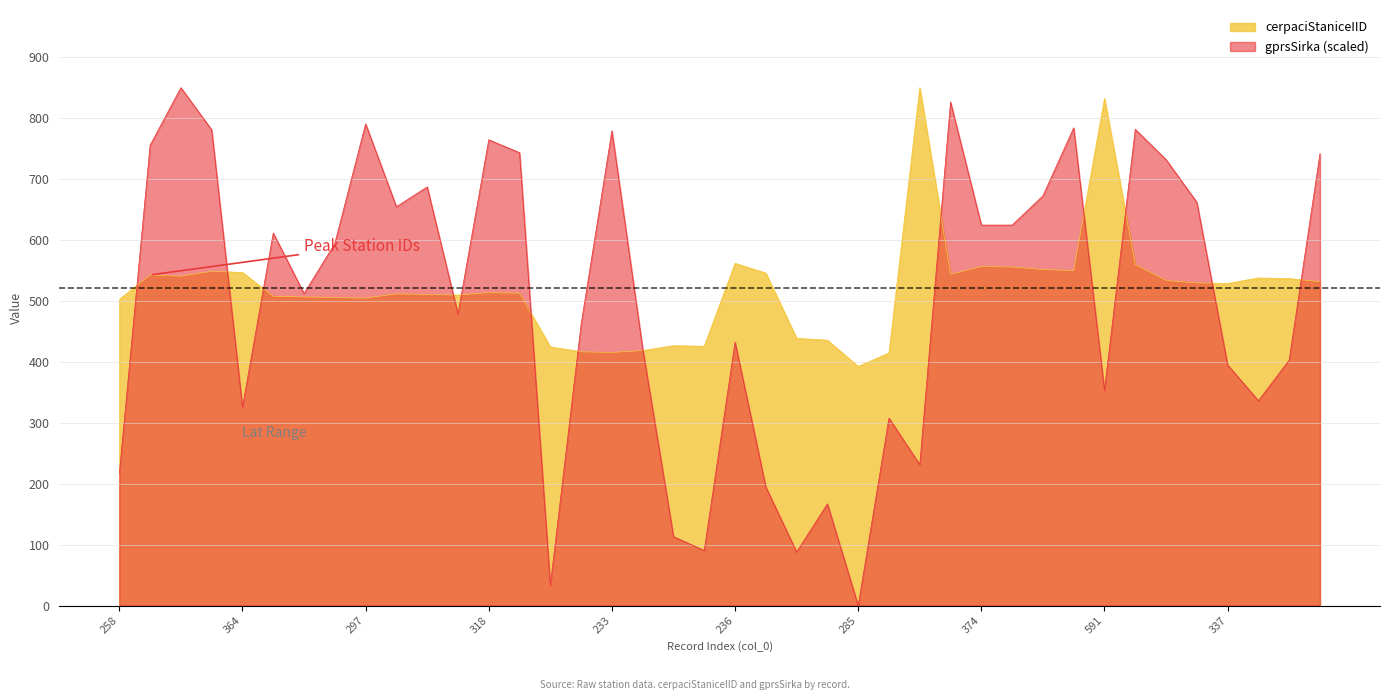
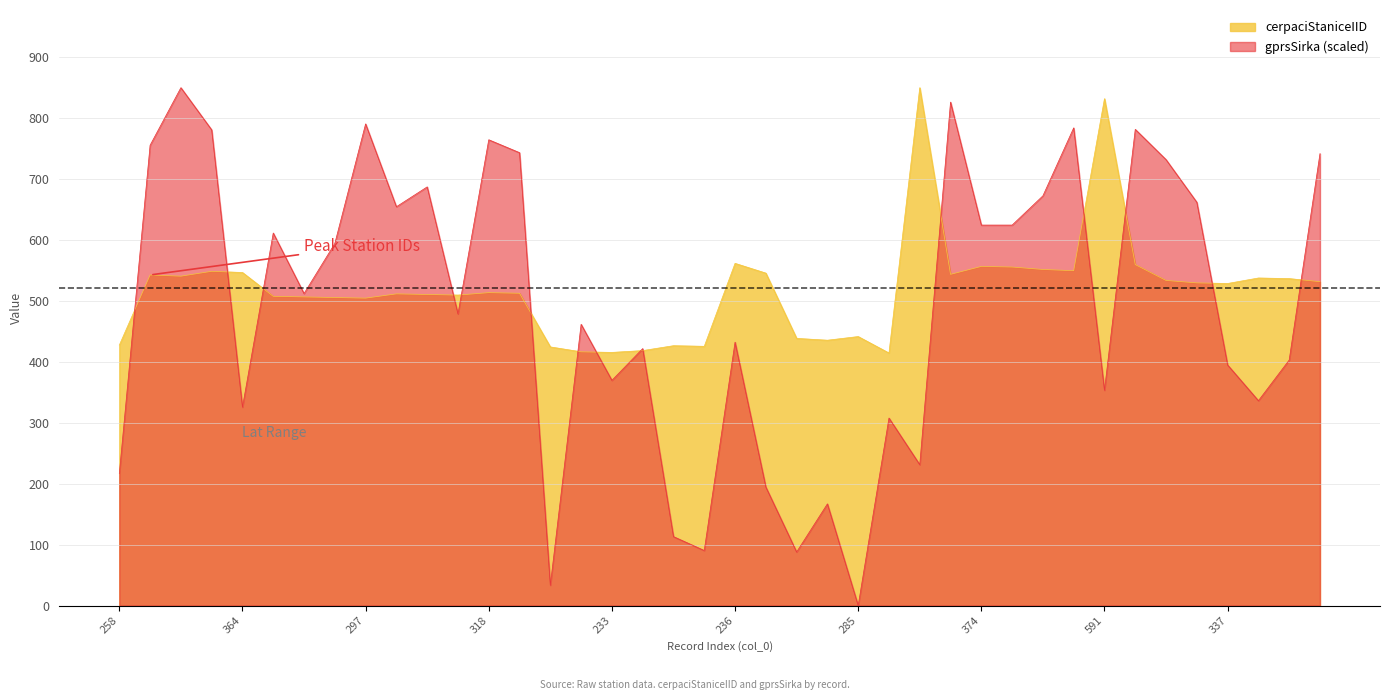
  {
    "cerpaciStaniceIID": {
-     "258": 500,
+     "258": 430,
      "364": 550,
      "297": 500,
      "318": 510,
      "233": 420,
      "236": 560,
-     "285": 390,
+     "285": 440,
      "374": 560,
      "591": 830,
      "337": 530
    },
    "gprsSirka (scaled)": {
      "258": 220,
      "364": 330,
      "297": 790,
      "318": 760,
-     "233": 780,
+     "233": 370,
      "236": 430,
      "285": 0,
      "374": 620,
      "591": 350,
      "337": 390
    }
  }
